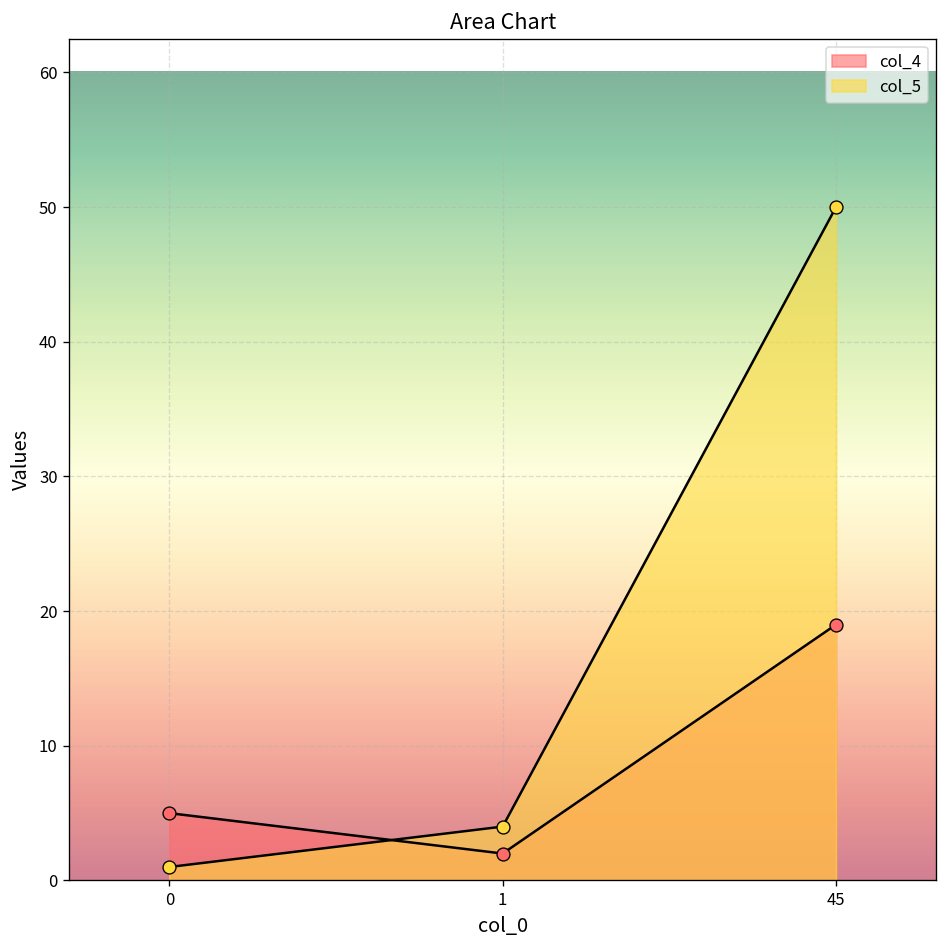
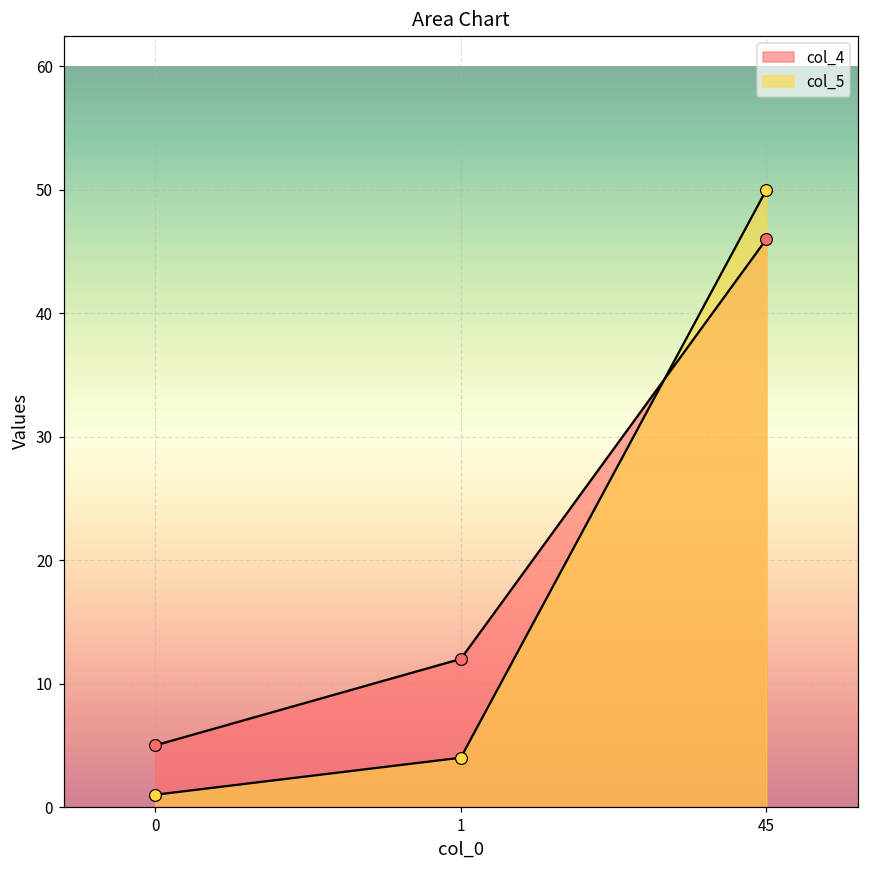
  {
    "col_4": {
      "0": 5,
-     "1": 2,
-     "45": 19
+     "1": 12,
+     "45": 46
    },
    "col_5": {
      "0": 1,
      "1": 4,
      "45": 50
    }
  }
